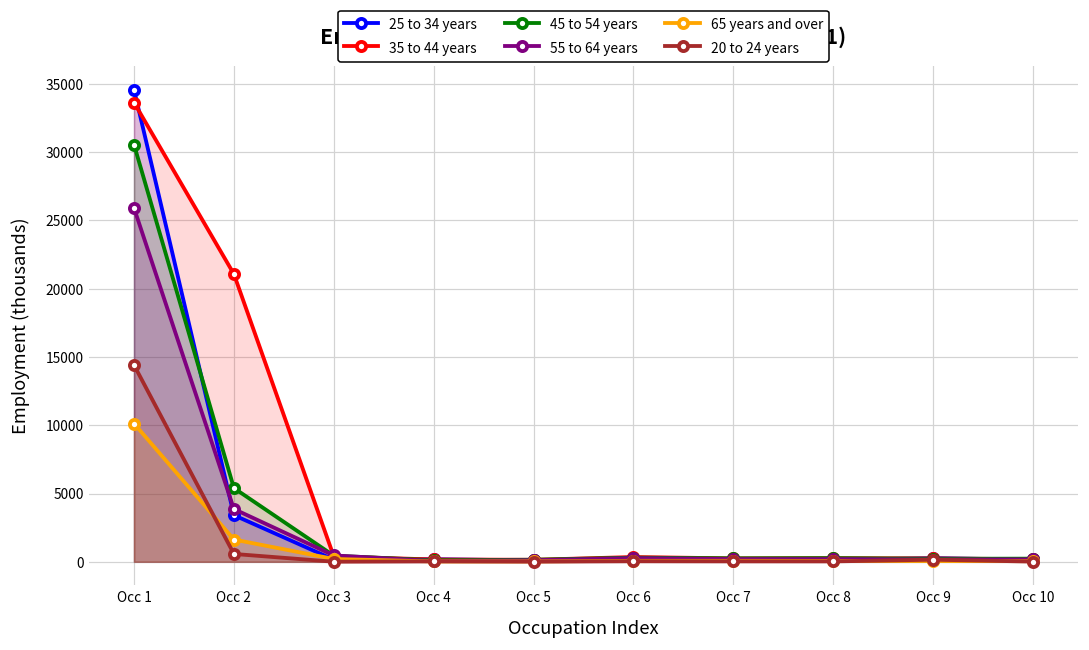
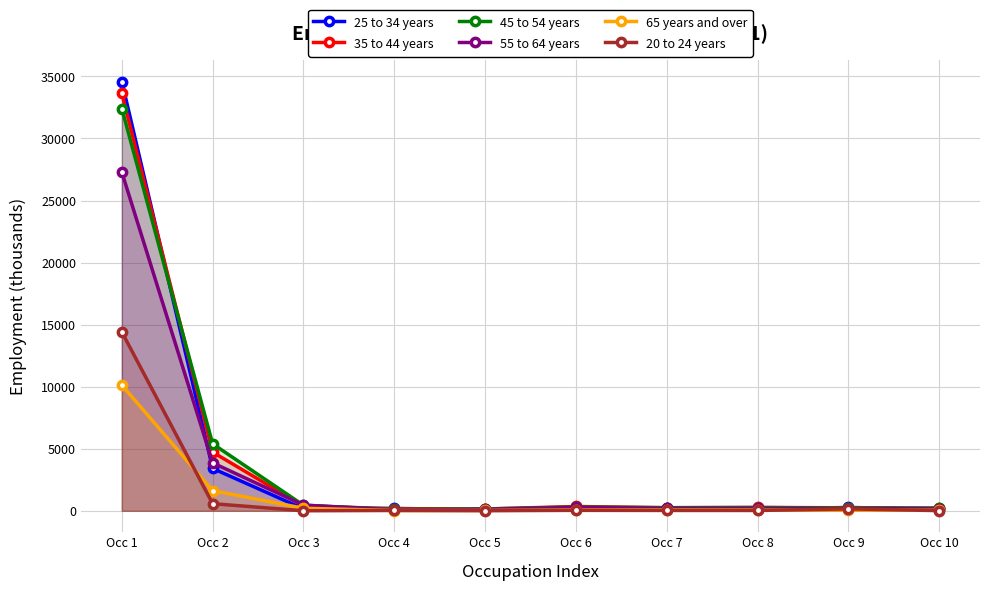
  {
    "25 to 34 years": {
      "Occ 1": 34600,
      "Occ 2": 3400
    },
    "35 to 44 years": {
      "Occ 1": 33600,
-     "Occ 2": 21100
+     "Occ 2": 4700
    },
    "45 to 54 years": {
-     "Occ 1": 30600,
+     "Occ 1": 32400,
      "Occ 2": 5400
    },
    "55 to 64 years": {
-     "Occ 1": 25900,
+     "Occ 1": 27300,
      "Occ 2": 3900
    },
    "65 years and over": {
      "Occ 1": 10100,
      "Occ 2": 1600
    },
    "20 to 24 years": {
      "Occ 1": 14400,
      "Occ 2": 600
    }
  }
